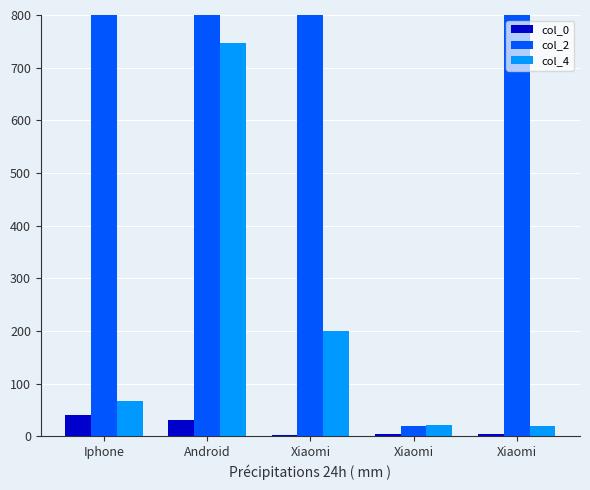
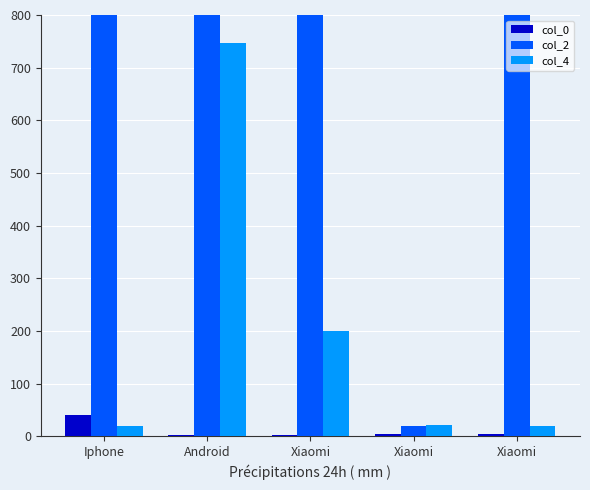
  {
    "col_0": {
      "Iphone": 40,
-     "Android": 30
+     "Android": 0
    },
    "col_4": {
-     "Iphone": 70,
+     "Iphone": 20,
      "Android": 750
    }
  }
